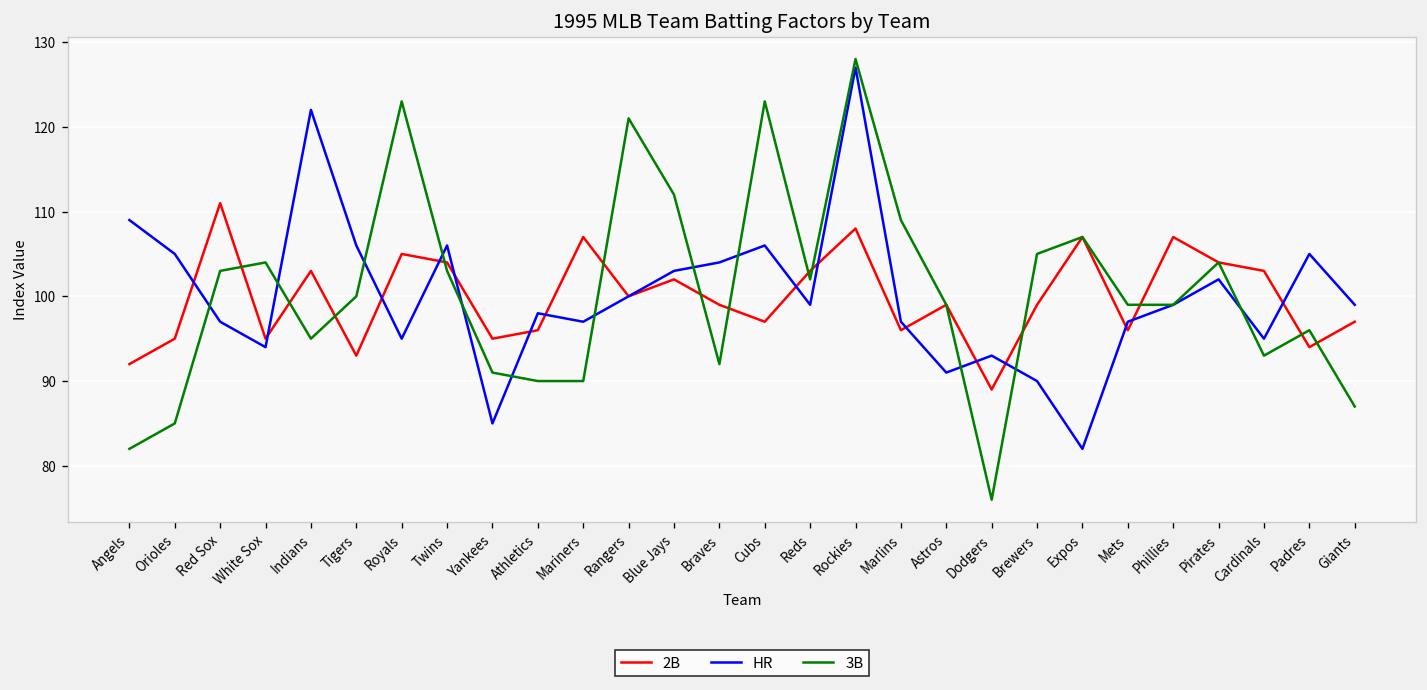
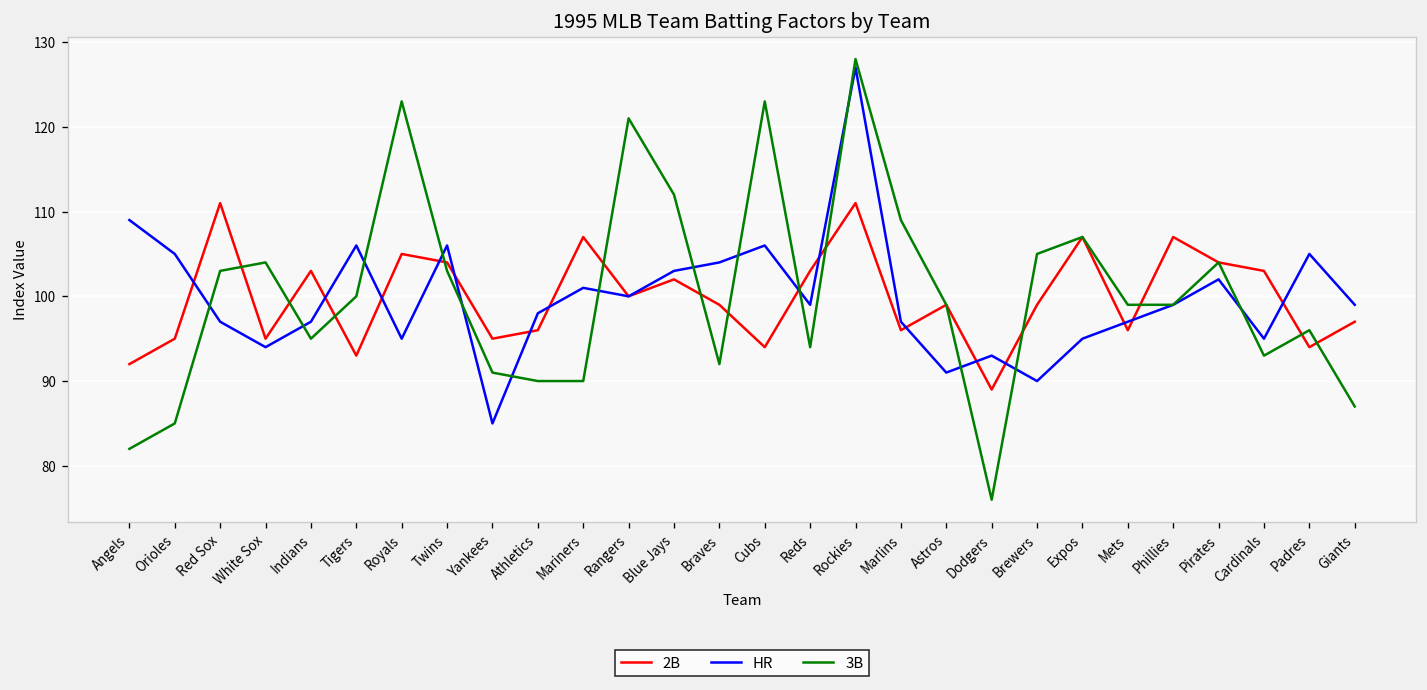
  {
    "2B": {
      "Angels": 92,
      "Orioles": 95,
      "Red Sox": 111,
      "White Sox": 95,
      "Indians": 103,
      "Tigers": 93,
      "Royals": 105,
      "Twins": 104,
      "Yankees": 95,
      "Athletics": 96,
      "Mariners": 107,
      "Blue Jays": 102,
      "Braves": 99,
-     "Cubs": 97,
+     "Cubs": 94,
      "Reds": 103,
-     "Rockies": 108,
+     "Rockies": 111,
      "Marlins": 96,
      "Dodgers": 89,
      "Brewers": 99,
      "Mets": 96,
      "Phillies": 107,
      "Cardinals": 103,
      "Padres": 94,
      "Giants": 97
    },
    "HR": {
      "Angels": 109,
      "Orioles": 105,
      "Red Sox": 97,
      "White Sox": 94,
-     "Indians": 122,
+     "Indians": 97,
      "Tigers": 106,
      "Royals": 95,
      "Twins": 106,
      "Yankees": 85,
      "Athletics": 98,
-     "Mariners": 97,
+     "Mariners": 101,
      "Blue Jays": 103,
      "Braves": 104,
      "Cubs": 106,
      "Reds": 99,
      "Rockies": 127,
      "Marlins": 97,
      "Astros": 91,
      "Dodgers": 93,
      "Brewers": 90,
-     "Expos": 82,
+     "Expos": 95,
      "Mets": 97,
      "Pirates": 102,
      "Cardinals": 95,
      "Padres": 105,
      "Giants": 99
    },
    "3B": {
      "Angels": 82,
      "Orioles": 85,
      "Red Sox": 103,
      "White Sox": 104,
      "Indians": 95,
      "Tigers": 100,
      "Royals": 123,
      "Twins": 103,
      "Yankees": 91,
      "Athletics": 90,
      "Mariners": 90,
      "Rangers": 121,
      "Blue Jays": 112,
      "Braves": 92,
      "Cubs": 123,
-     "Reds": 102,
+     "Reds": 94,
      "Rockies": 128,
      "Marlins": 109,
      "Dodgers": 76,
      "Brewers": 105,
      "Mets": 99,
      "Cardinals": 93,
      "Padres": 96,
      "Giants": 87
    }
  }
